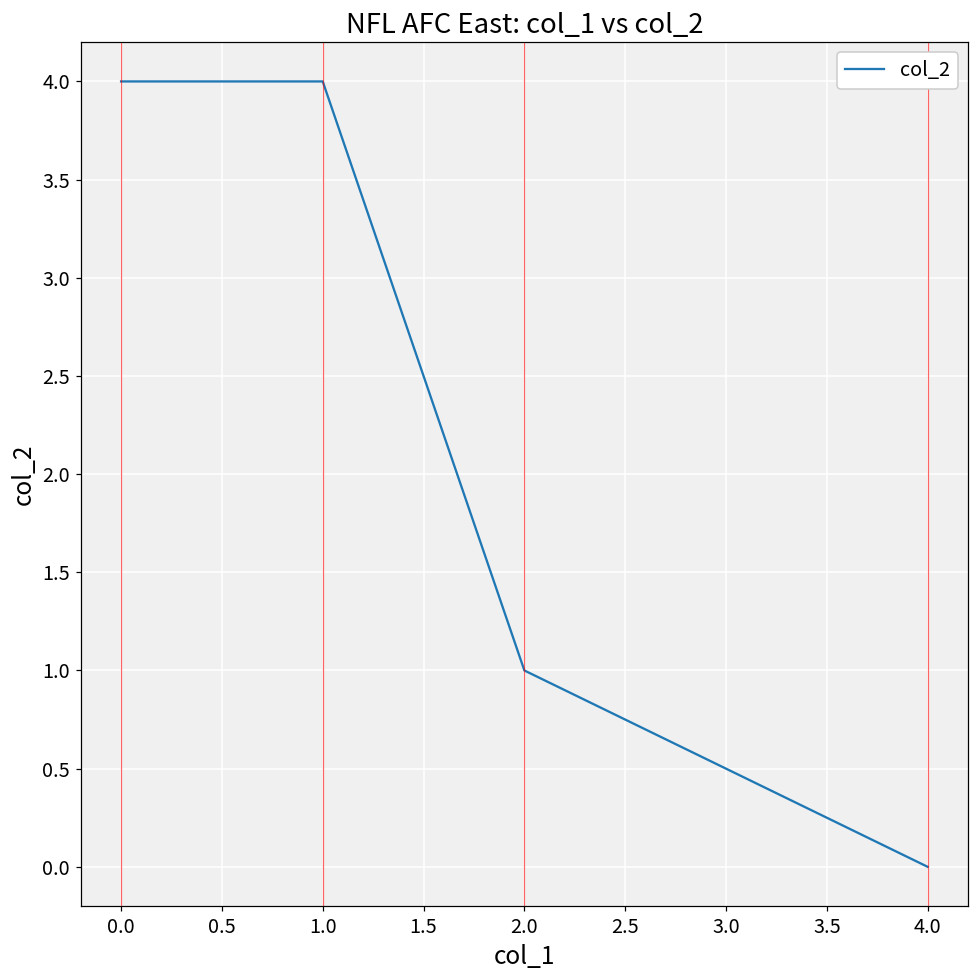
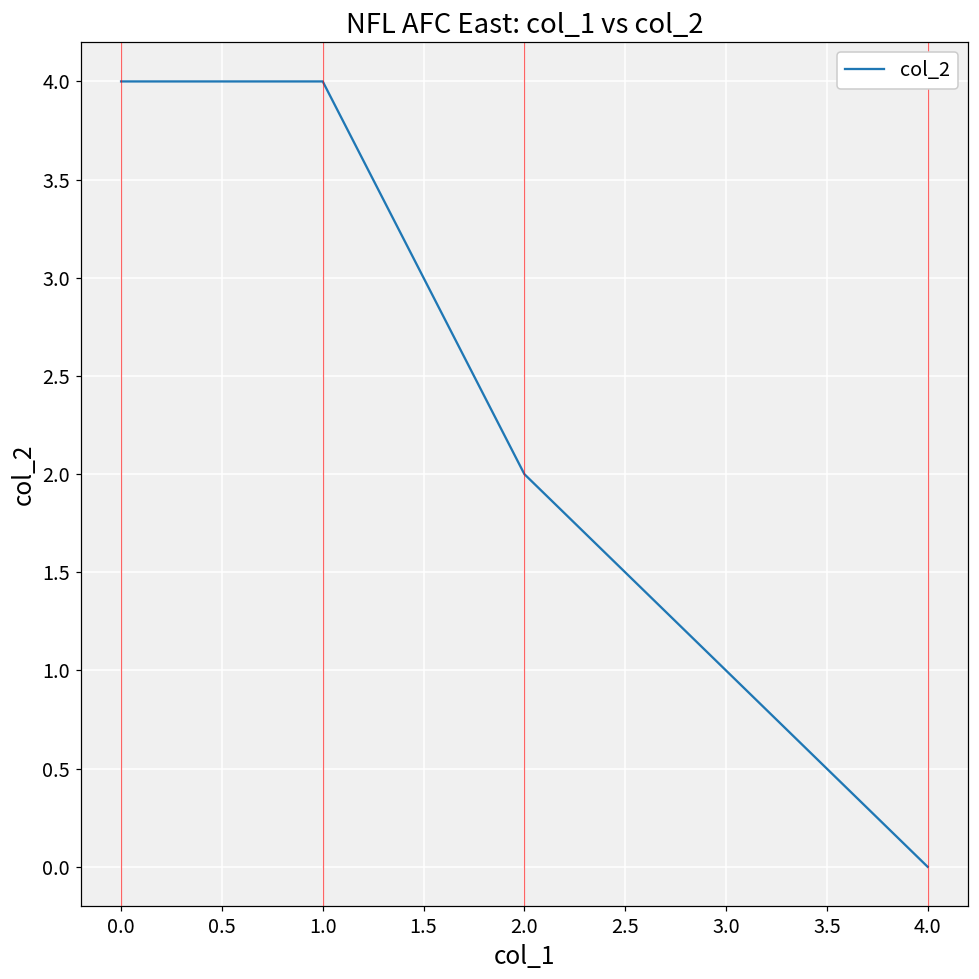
  {
    "0.0": 4,
    "1.0": 4,
-   "2.0": 1,
+   "2.0": 2,
    "4.0": 0
  }
